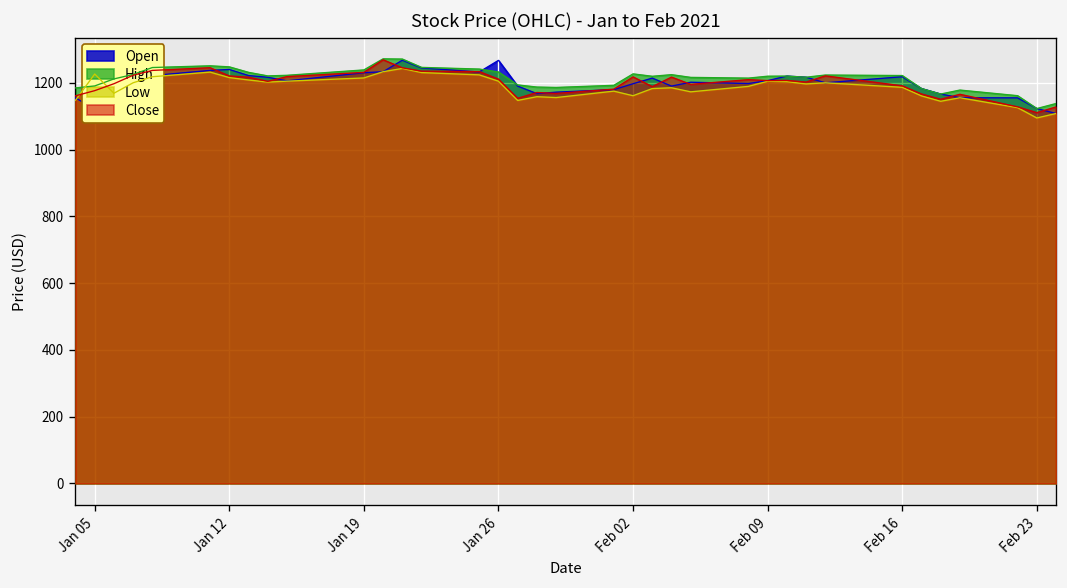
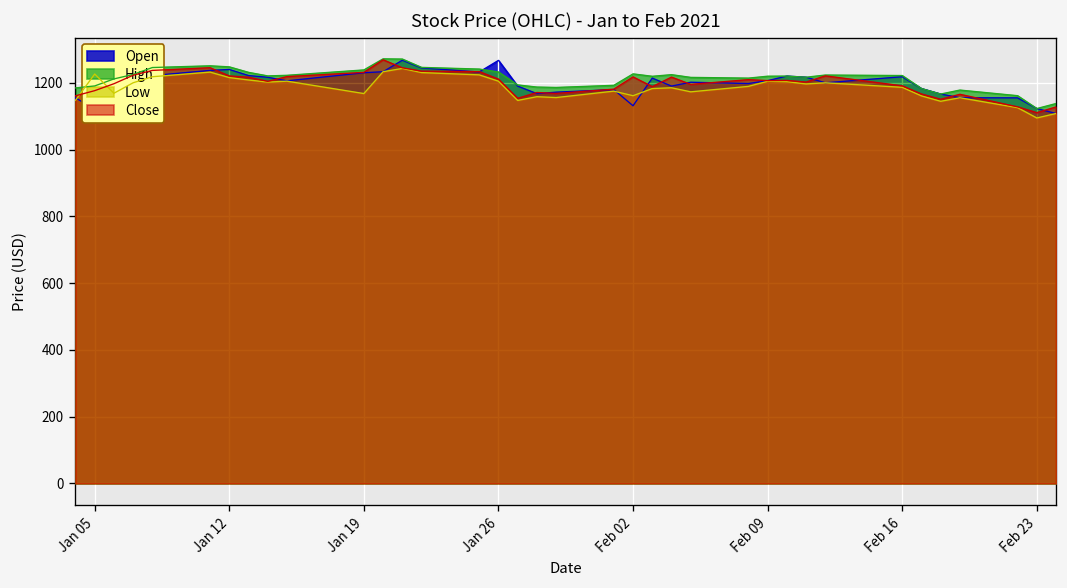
  {
    "Open": {
      "Jan 26": 1270,
-     "Feb 02": 1200
+     "Feb 02": 1130
    },
    "High": {
      "Jan 26": 1230,
      "Feb 09": 1220
    },
    "Low": {
-     "Jan 19": 1210,
+     "Jan 19": 1170,
      "Feb 02": 1160,
      "Feb 23": 1090
    },
    "Close": {
      "Feb 23": 1110
    }
  }
